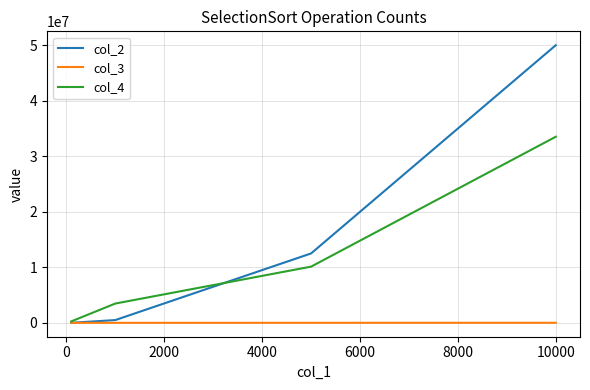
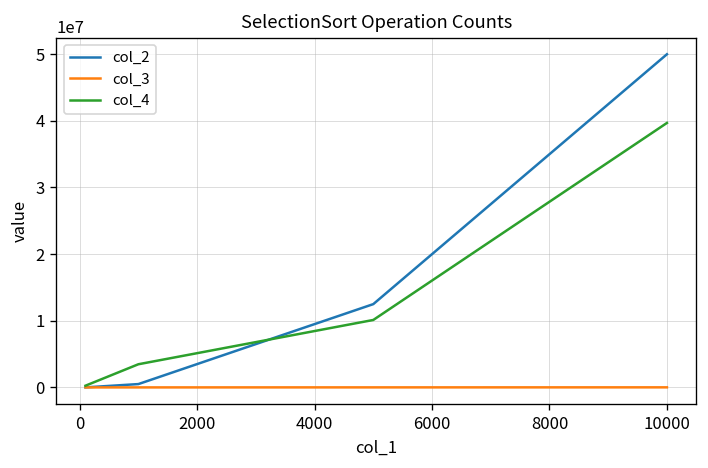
  {
    "col_2": {
      "10000": 50000000
    },
    "col_3": {
      "10000": 0
    },
    "col_4": {
-     "10000": 34000000
+     "10000": 40000000
    }
  }
